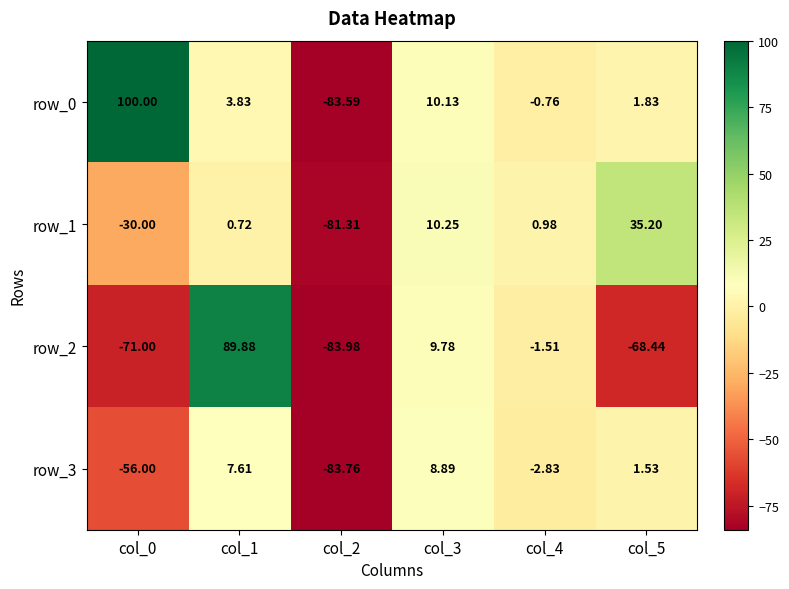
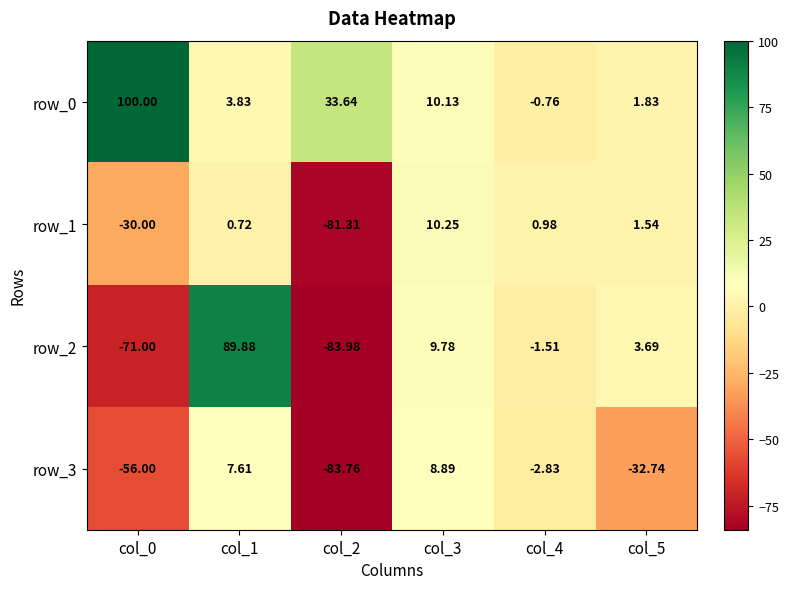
  {
    "row_0": {
      "col_0": 100.00,
      "col_1": 3.83,
-     "col_2": -83.59,
+     "col_2": 33.64,
      "col_3": 10.13,
      "col_4": -0.76,
      "col_5": 1.83
    },
    "row_1": {
      "col_0": -30.00,
      "col_1": 0.72,
      "col_2": -81.31,
      "col_3": 10.25,
      "col_4": 0.98,
-     "col_5": 35.20
+     "col_5": 1.54
    },
    "row_2": {
      "col_0": -71.00,
      "col_1": 89.88,
      "col_2": -83.98,
      "col_3": 9.78,
      "col_4": -1.51,
-     "col_5": -68.44
+     "col_5": 3.69
    },
    "row_3": {
      "col_0": -56.00,
      "col_1": 7.61,
      "col_2": -83.76,
      "col_3": 8.89,
      "col_4": -2.83,
-     "col_5": 1.53
+     "col_5": -32.74
    }
  }
